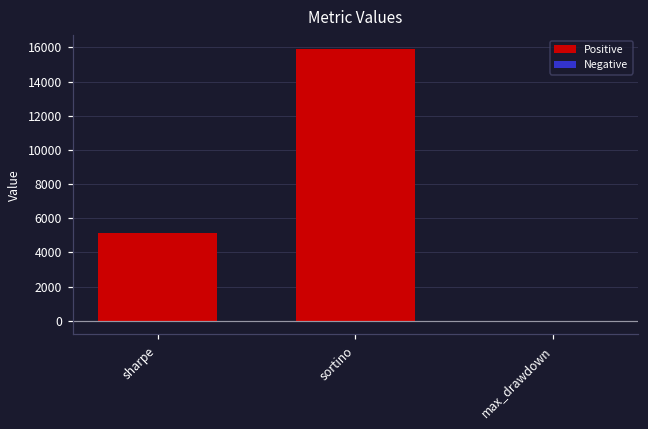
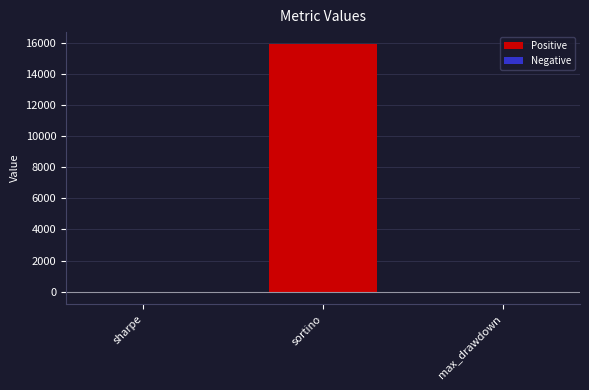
  {
-   "sharpe": 5100,
+   "sharpe": 0,
    "sortino": 15900
  }
